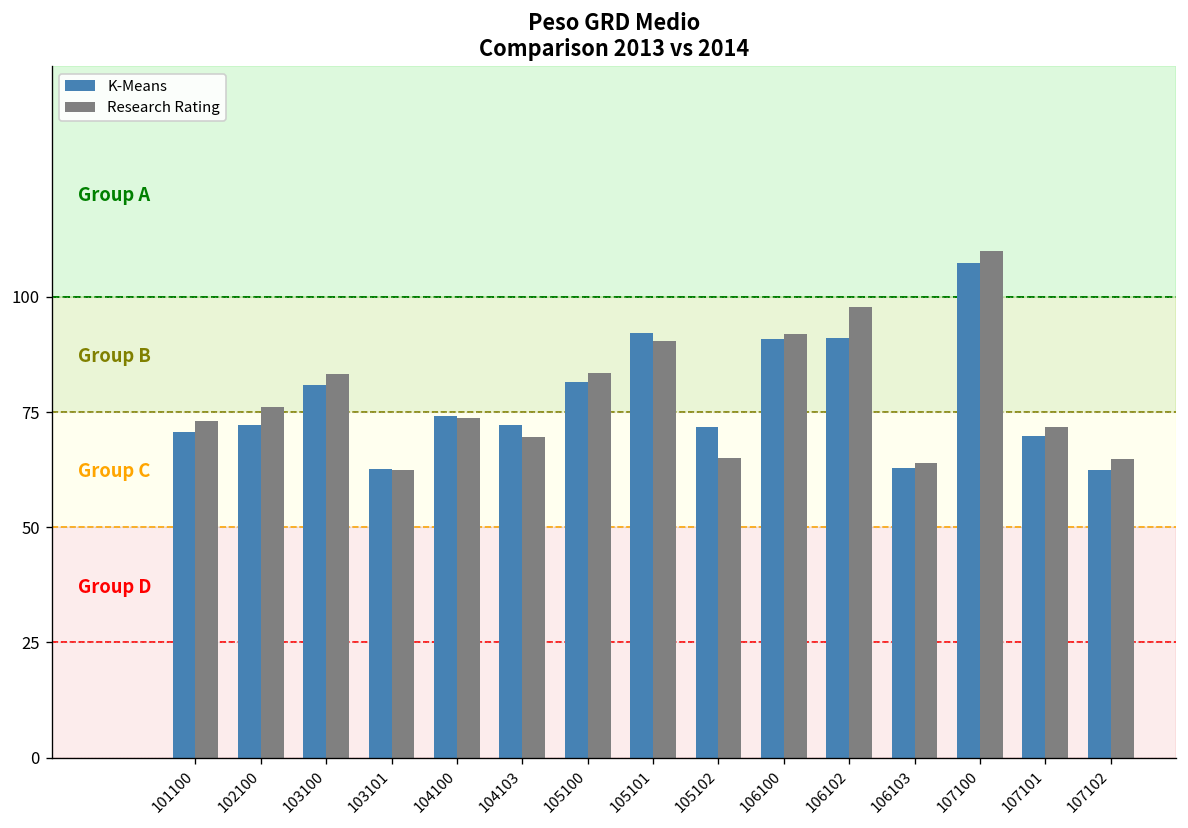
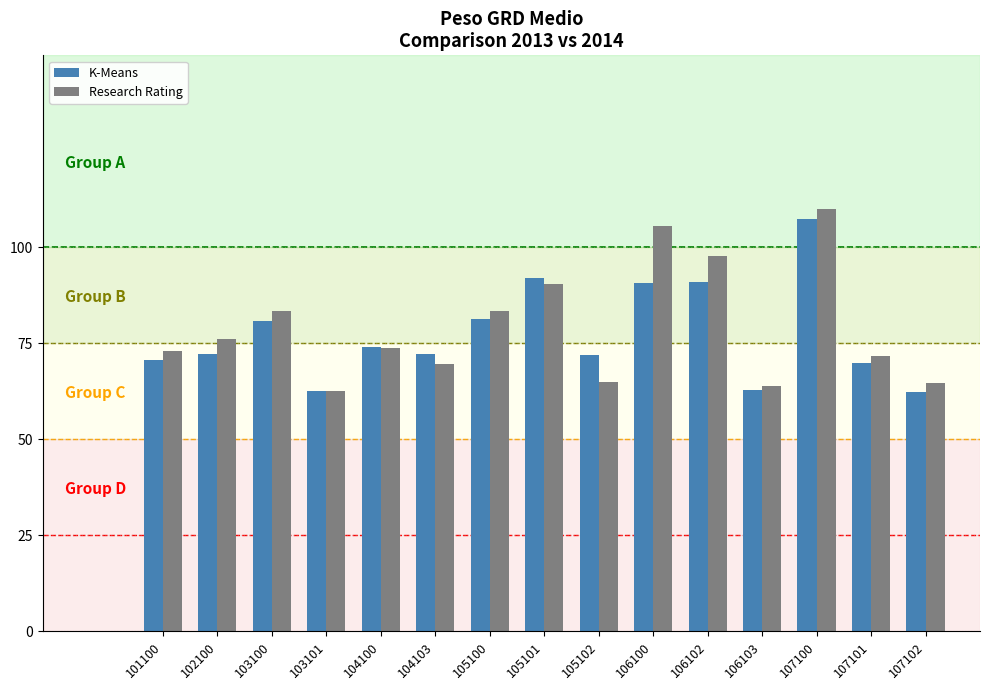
  {
    "K-Means": {
      "101100": 71,
      "102100": 72,
      "103100": 81,
      "103101": 63,
      "104100": 74,
      "104103": 72,
      "105100": 81,
      "105101": 92,
      "105102": 72,
      "106100": 91,
      "106102": 91,
      "106103": 63,
      "107100": 107,
      "107101": 70,
      "107102": 62
    },
    "Research Rating": {
      "101100": 73,
      "102100": 76,
      "103100": 83,
      "103101": 62,
      "104100": 74,
      "104103": 70,
      "105100": 83,
      "105101": 91,
      "105102": 65,
-     "106100": 92,
+     "106100": 106,
      "106102": 98,
      "106103": 64,
      "107100": 110,
      "107101": 72,
      "107102": 65
    }
  }
